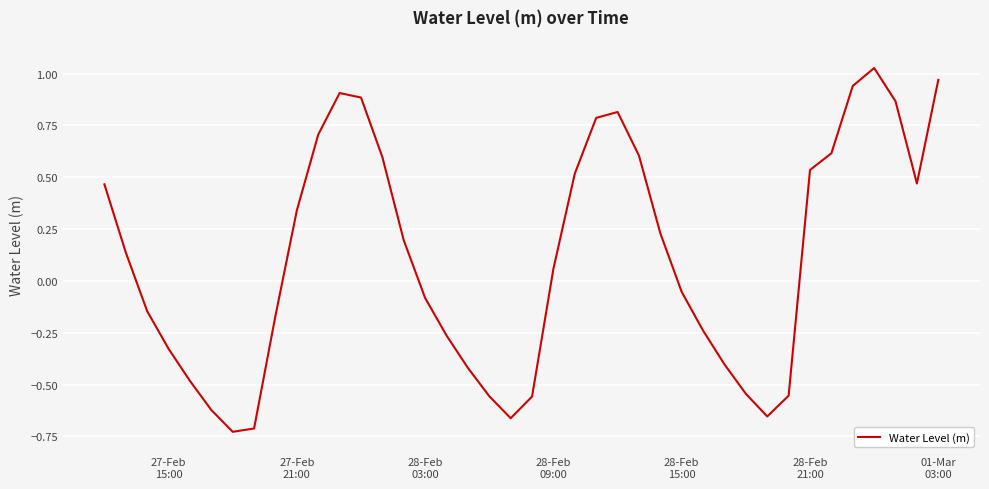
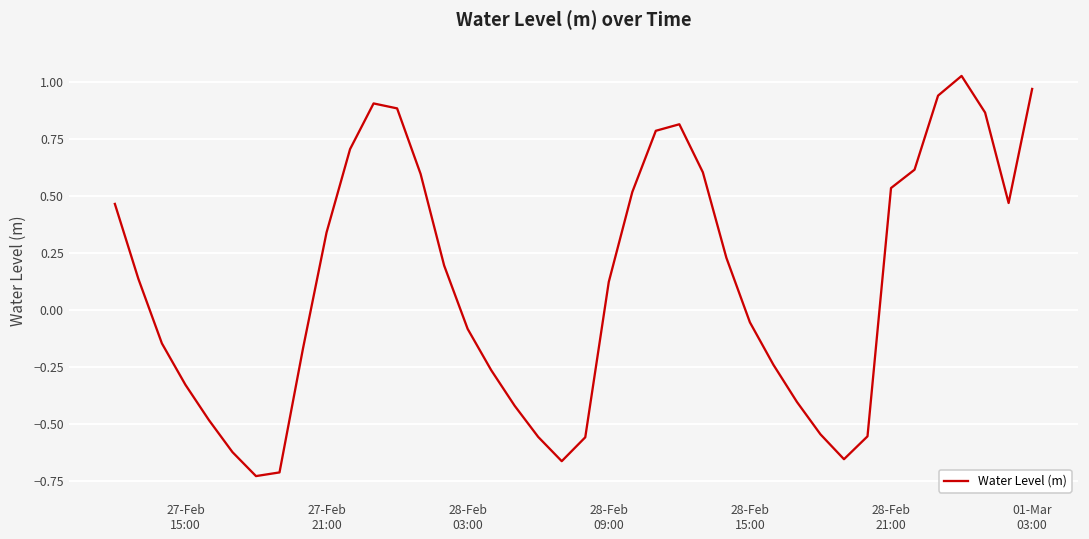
  {
    "27-Feb 15:00": -0.33,
    "27-Feb 21:00": 0.34,
    "28-Feb 03:00": -0.08,
-   "28-Feb 09:00": 0.06,
+   "28-Feb 09:00": 0.12,
    "28-Feb 15:00": -0.05,
    "28-Feb 21:00": 0.54,
    "01-Mar 03:00": 0.97
  }
